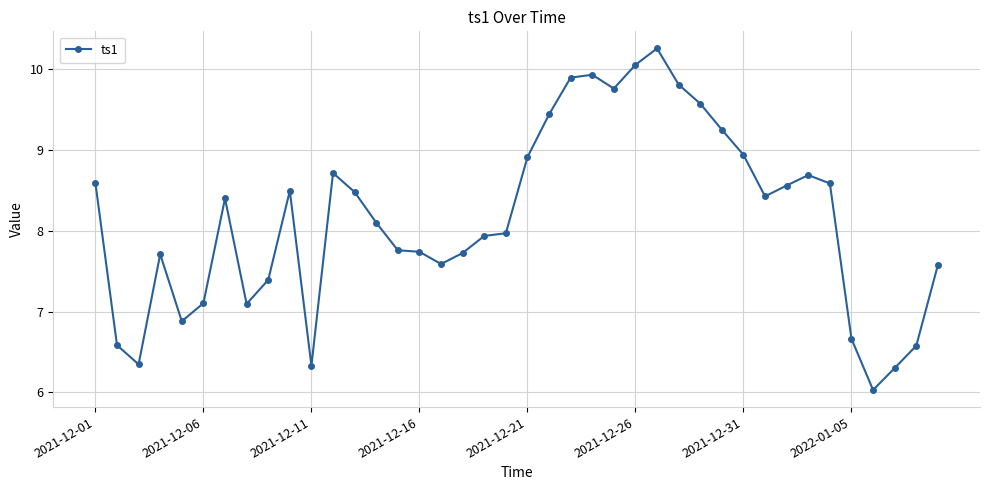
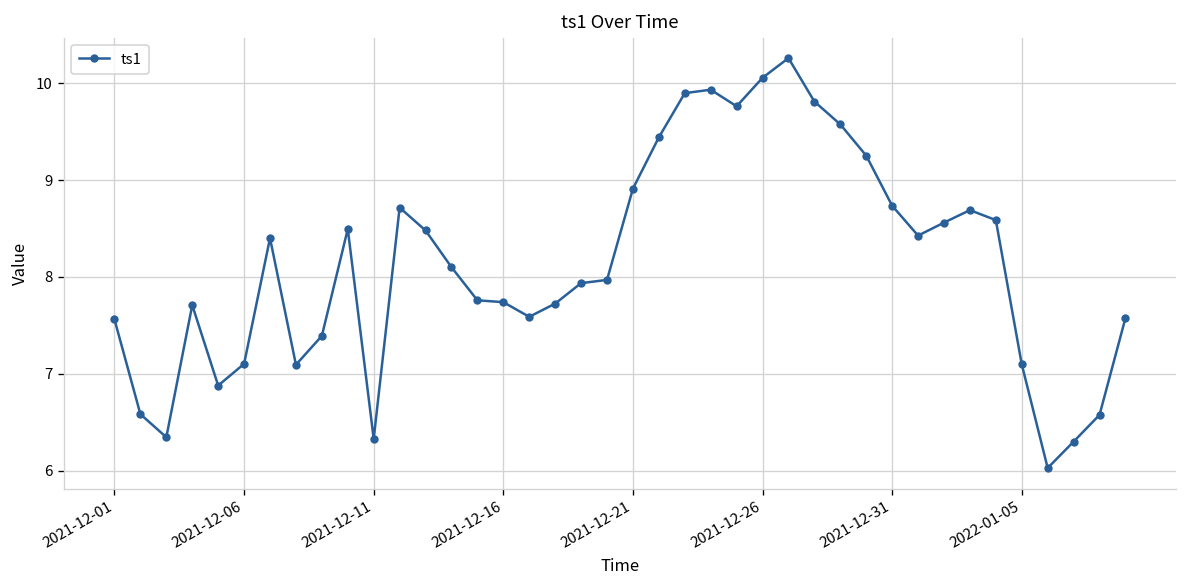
  {
-   "2021-12-01": 8.6,
+   "2021-12-01": 7.6,
    "2021-12-06": 7.1,
    "2021-12-11": 6.3,
    "2021-12-16": 7.7,
    "2021-12-21": 8.9,
    "2021-12-26": 10.1,
-   "2021-12-31": 8.9,
-   "2022-01-05": 6.7
+   "2021-12-31": 8.7,
+   "2022-01-05": 7.1
  }
